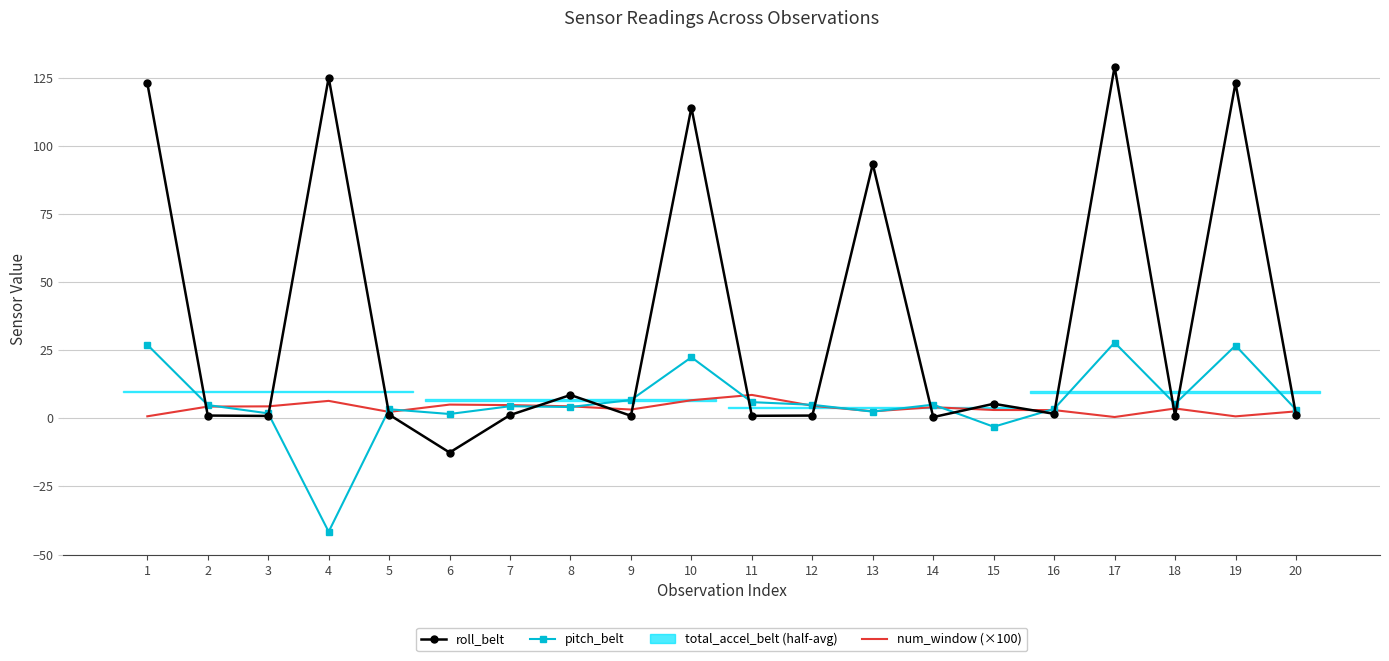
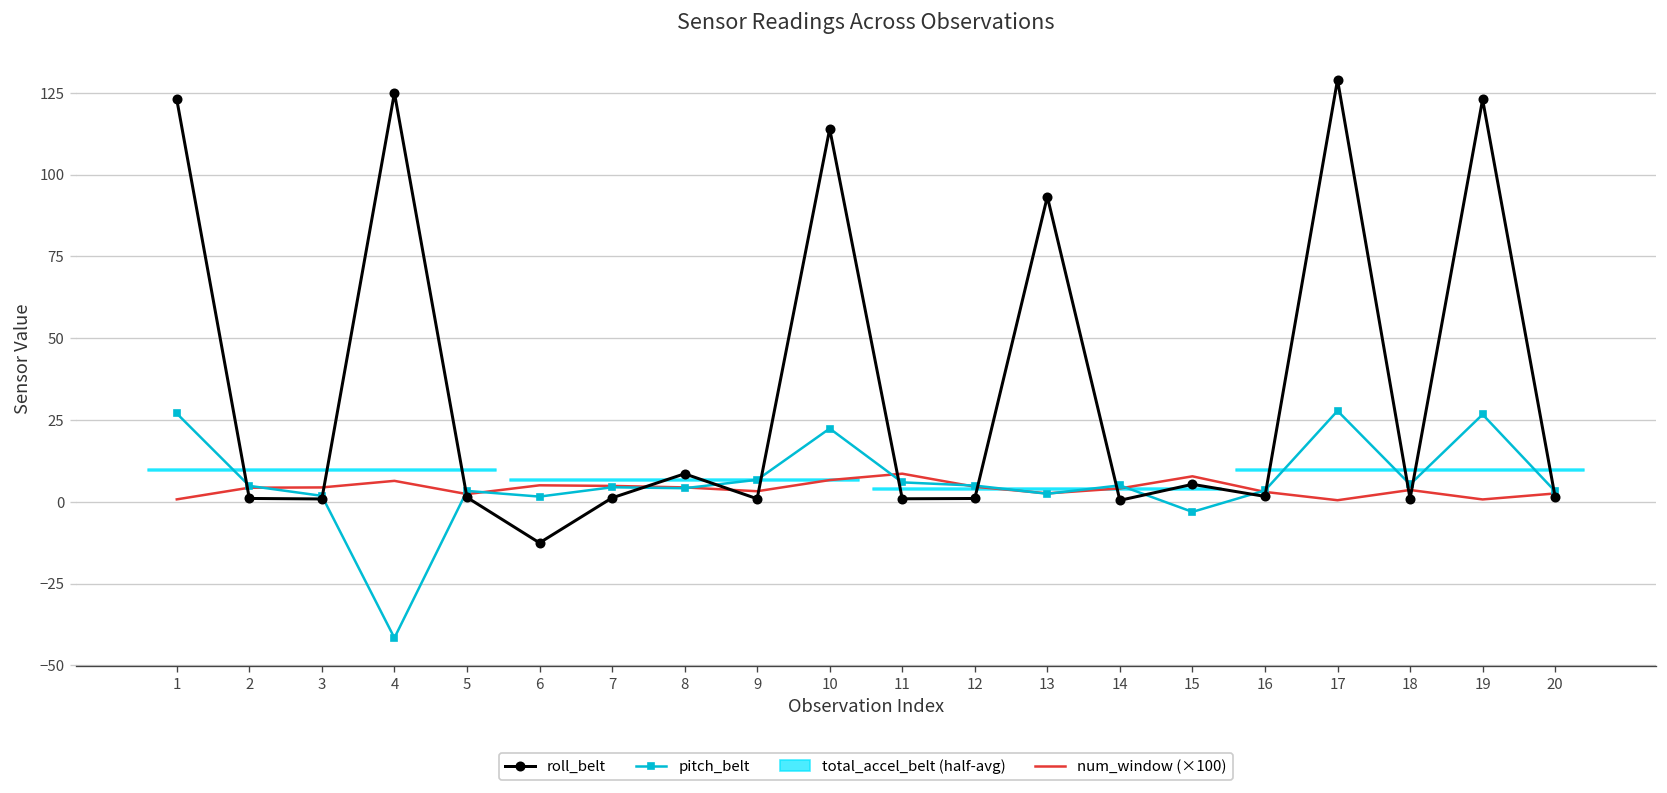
  {
    "roll_belt": {
      "1": 123,
      "2": 1,
      "3": 1,
      "4": 125,
      "5": 1,
      "6": -13,
      "7": 1,
      "8": 9,
      "9": 1,
      "10": 114,
      "11": 1,
      "12": 1,
      "13": 93,
      "14": 0,
      "15": 5,
      "16": 2,
      "17": 129,
      "18": 1,
      "19": 123,
      "20": 1
    },
    "num_window (×100)": {
      "1": 1,
      "3": 4,
      "4": 6,
      "5": 2,
      "6": 5,
      "9": 3,
      "10": 7,
      "11": 9,
-     "15": 3,
+     "15": 8,
      "17": 0,
      "18": 4,
      "19": 1
    }
  }
